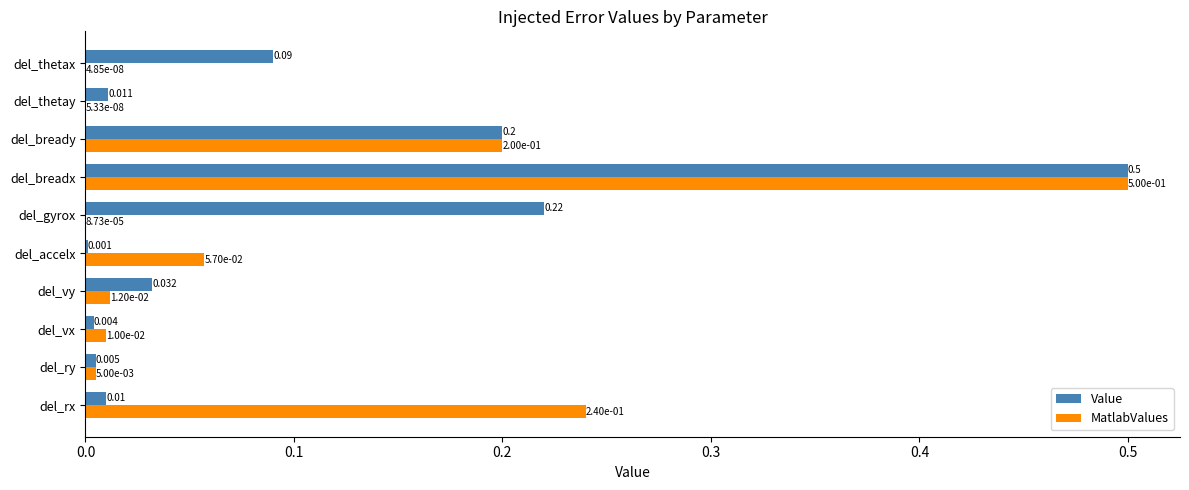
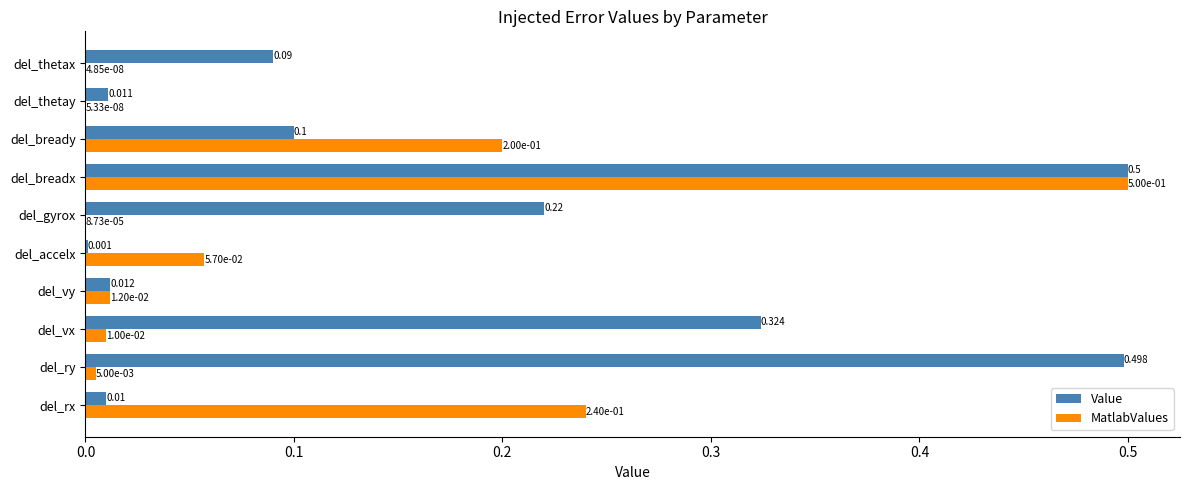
  {
    "Value": {
      "del_thetax": "0.09",
      "del_thetay": "0.011",
-     "del_bready": "0.2",
+     "del_bready": "0.1",
      "del_breadx": "0.5",
      "del_gyrox": "0.22",
      "del_accelx": "0.001",
-     "del_vy": "0.032",
-     "del_vx": "0.004",
-     "del_ry": "0.005",
+     "del_vy": "0.012",
+     "del_vx": "0.324",
+     "del_ry": "0.498",
      "del_rx": "0.01"
    },
    "MatlabValues": {
      "del_thetax": "4.85e-08",
      "del_thetay": "5.33e-08",
      "del_bready": "2.00e-01",
      "del_breadx": "5.00e-01",
      "del_gyrox": "8.73e-05",
      "del_accelx": "5.70e-02",
      "del_vy": "1.20e-02",
      "del_vx": "1.00e-02",
      "del_ry": "5.00e-03",
      "del_rx": "2.40e-01"
    }
  }
